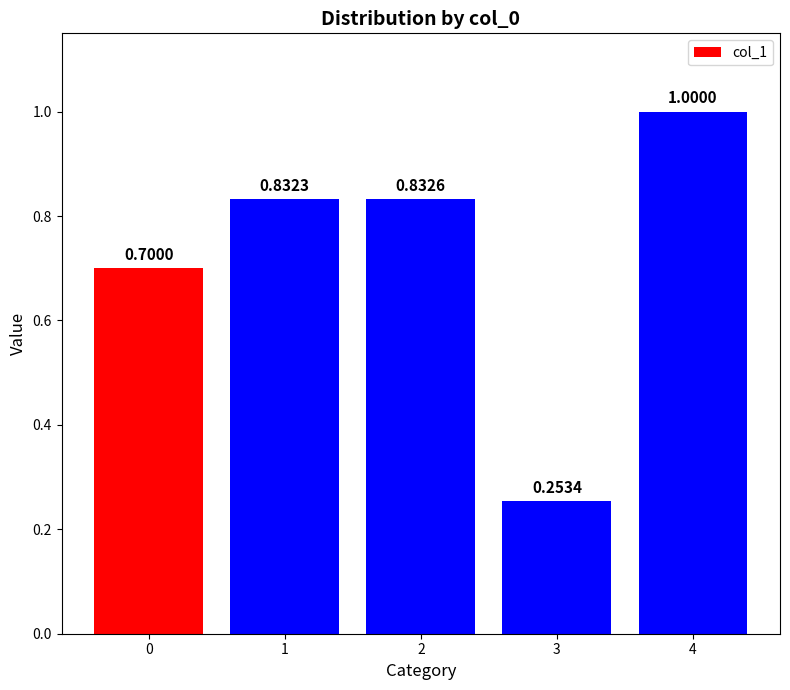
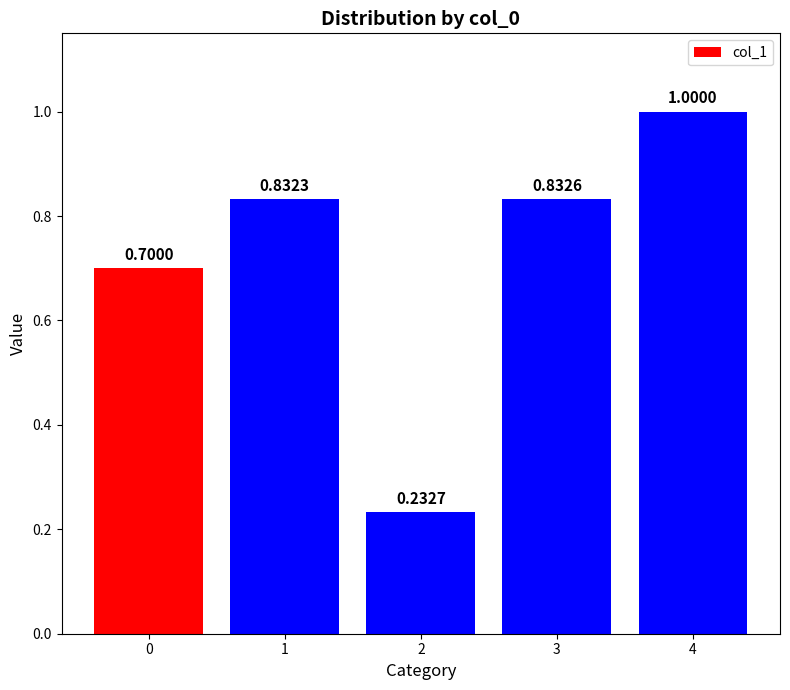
  {
    "0": 0.7000,
    "1": 0.8323,
-   "2": 0.8326,
-   "3": 0.2534,
+   "2": 0.2327,
+   "3": 0.8326,
    "4": 1.0000
  }
